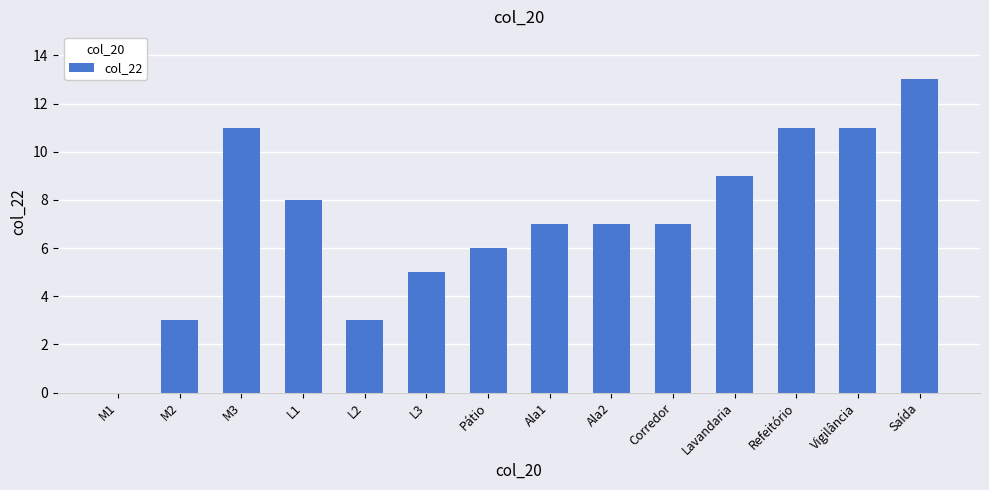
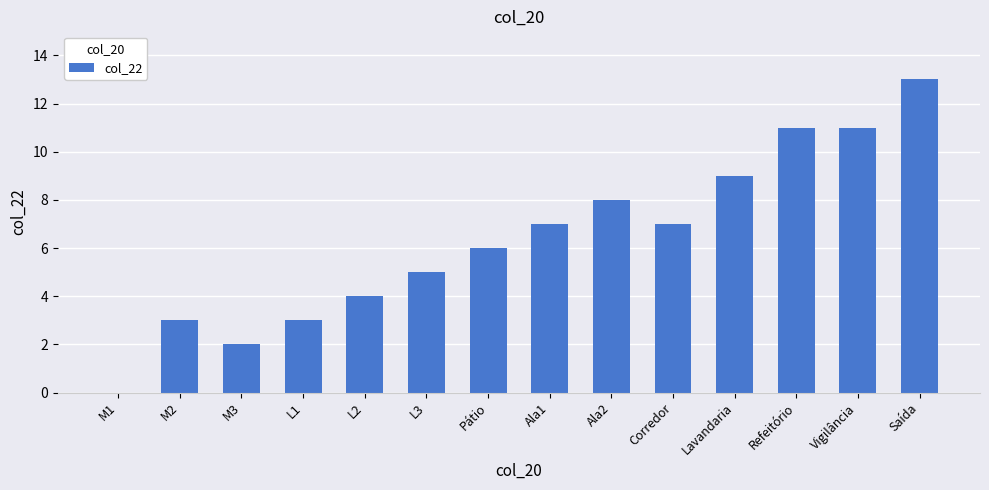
  {
    "M1": 0,
    "M2": 3,
-   "M3": 11,
-   "L1": 8,
-   "L2": 3,
+   "M3": 2,
+   "L1": 3,
+   "L2": 4,
    "L3": 5,
    "Pátio": 6,
    "Ala1": 7,
-   "Ala2": 7,
+   "Ala2": 8,
    "Corredor": 7,
    "Lavandaria": 9,
    "Refeitório": 11,
    "Vigilância": 11,
    "Saída": 13
  }
